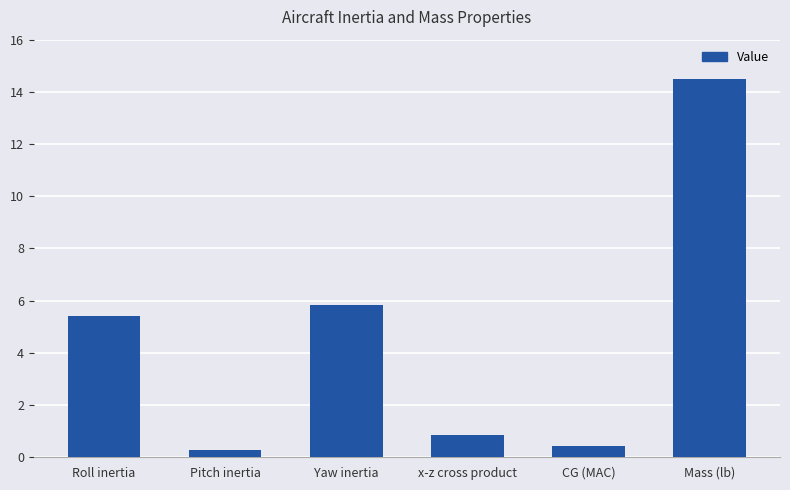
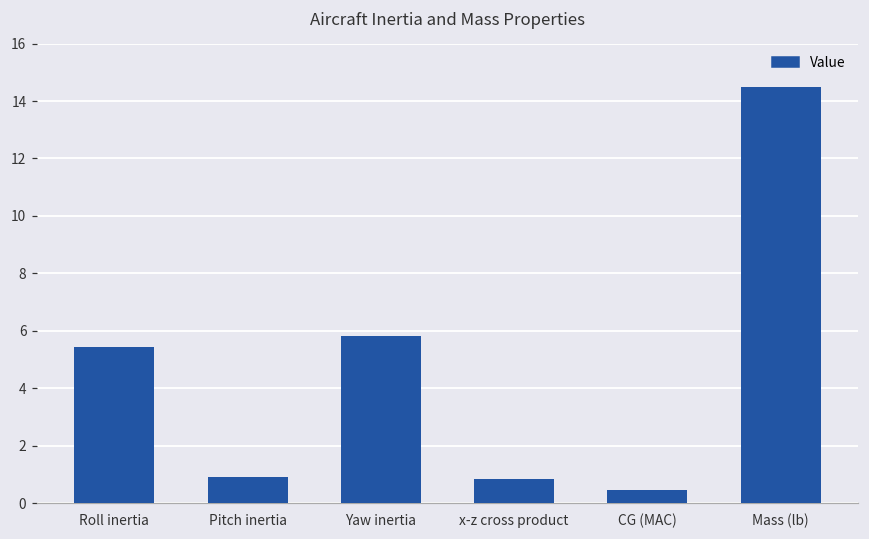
  {
    "Roll inertia": 5.4,
-   "Pitch inertia": 0.3,
+   "Pitch inertia": 0.9,
    "Yaw inertia": 5.8,
    "x-z cross product": 0.8,
    "CG (MAC)": 0.4,
    "Mass (lb)": 14.5
  }
